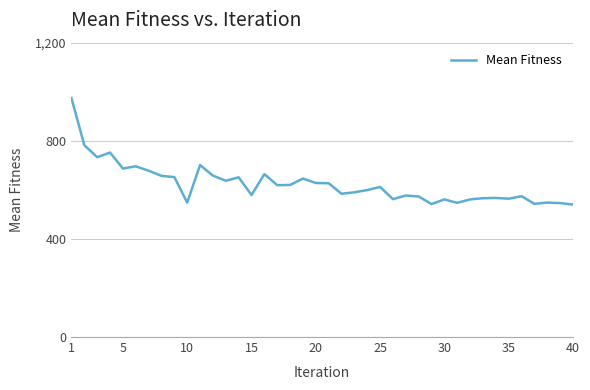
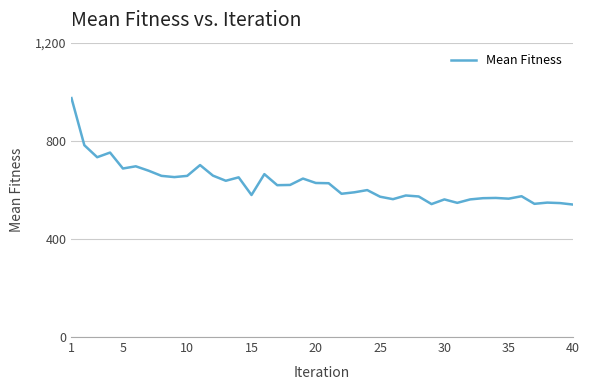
  {
    "1": 970,
    "5": 690,
-   "10": 550,
+   "10": 660,
    "15": 580,
    "20": 630,
-   "25": 610,
+   "25": 570,
    "30": 560,
    "35": 560,
    "40": 540
  }
